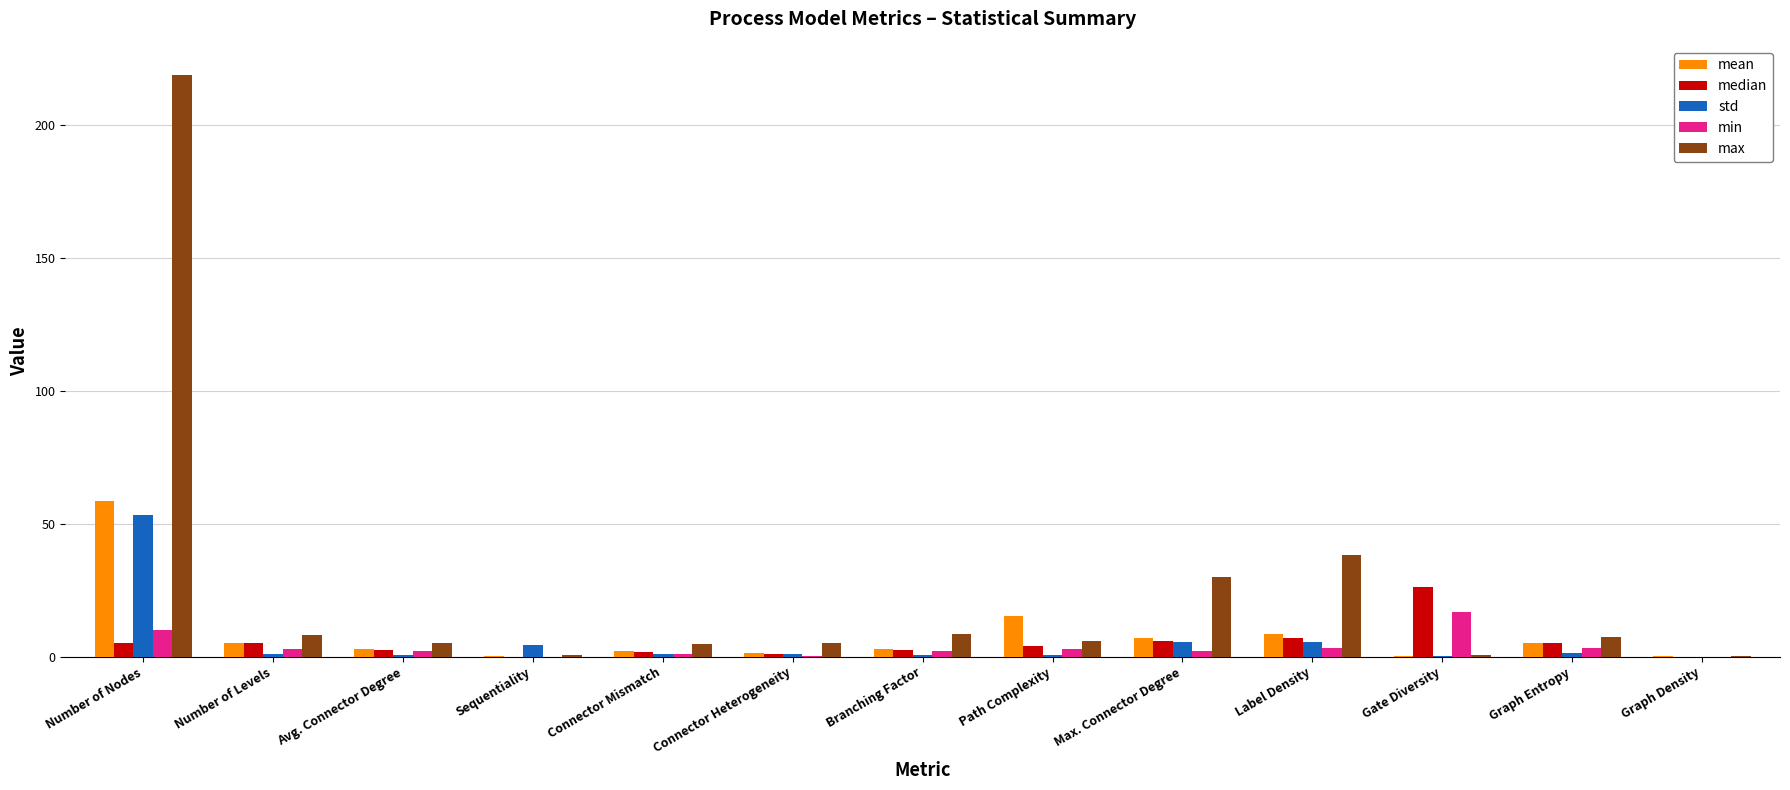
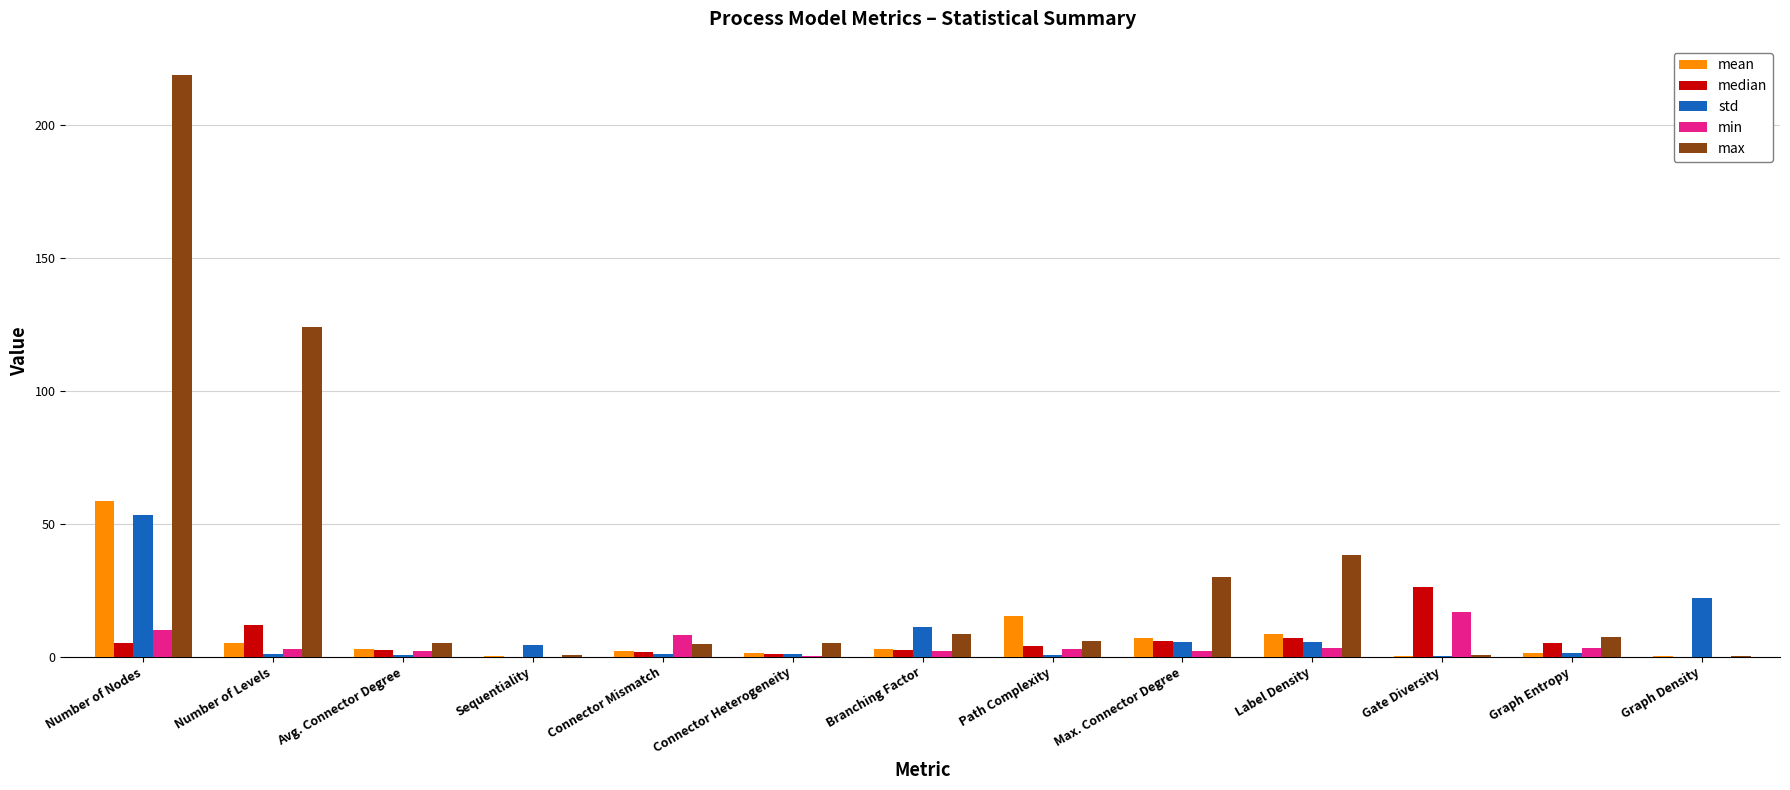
  {
    "mean": {
      "Number of Nodes": 59,
      "Number of Levels": 5,
      "Avg. Connector Degree": 3,
      "Connector Mismatch": 2,
      "Connector Heterogeneity": 1,
      "Branching Factor": 3,
      "Path Complexity": 15,
      "Max. Connector Degree": 7,
      "Label Density": 8,
-     "Graph Entropy": 5
+     "Graph Entropy": 2
    },
    "median": {
      "Number of Nodes": 5,
-     "Number of Levels": 5,
+     "Number of Levels": 12,
      "Avg. Connector Degree": 3,
      "Connector Mismatch": 2,
      "Connector Heterogeneity": 1,
      "Branching Factor": 3,
      "Path Complexity": 4,
      "Max. Connector Degree": 6,
      "Label Density": 7,
      "Gate Diversity": 26,
      "Graph Entropy": 5
    },
    "std": {
      "Number of Nodes": 53,
      "Number of Levels": 1,
      "Sequentiality": 4,
      "Connector Heterogeneity": 1,
-     "Branching Factor": 1,
+     "Branching Factor": 11,
      "Max. Connector Degree": 5,
      "Label Density": 6,
      "Graph Entropy": 1,
-     "Graph Density": 0
+     "Graph Density": 22
    },
    "min": {
      "Number of Nodes": 10,
      "Number of Levels": 3,
      "Avg. Connector Degree": 2,
      "Sequentiality": 0,
-     "Connector Mismatch": 1,
+     "Connector Mismatch": 8,
      "Branching Factor": 2,
      "Path Complexity": 3,
      "Max. Connector Degree": 2,
      "Label Density": 3,
      "Gate Diversity": 17,
      "Graph Entropy": 3
    },
    "max": {
      "Number of Nodes": 219,
-     "Number of Levels": 8,
+     "Number of Levels": 124,
      "Avg. Connector Degree": 5,
      "Connector Mismatch": 5,
      "Connector Heterogeneity": 5,
      "Branching Factor": 9,
      "Path Complexity": 6,
      "Max. Connector Degree": 30,
      "Label Density": 38,
      "Graph Entropy": 7
    }
  }
